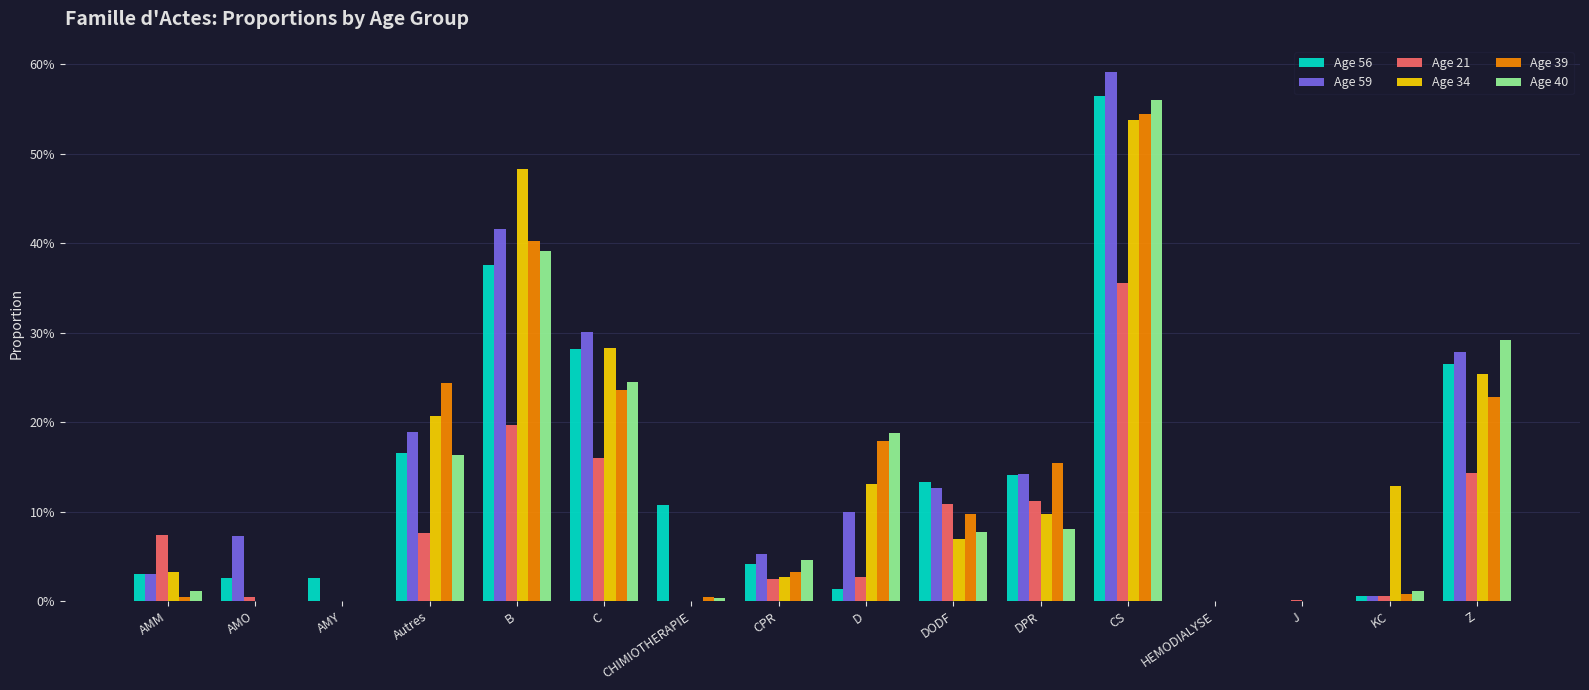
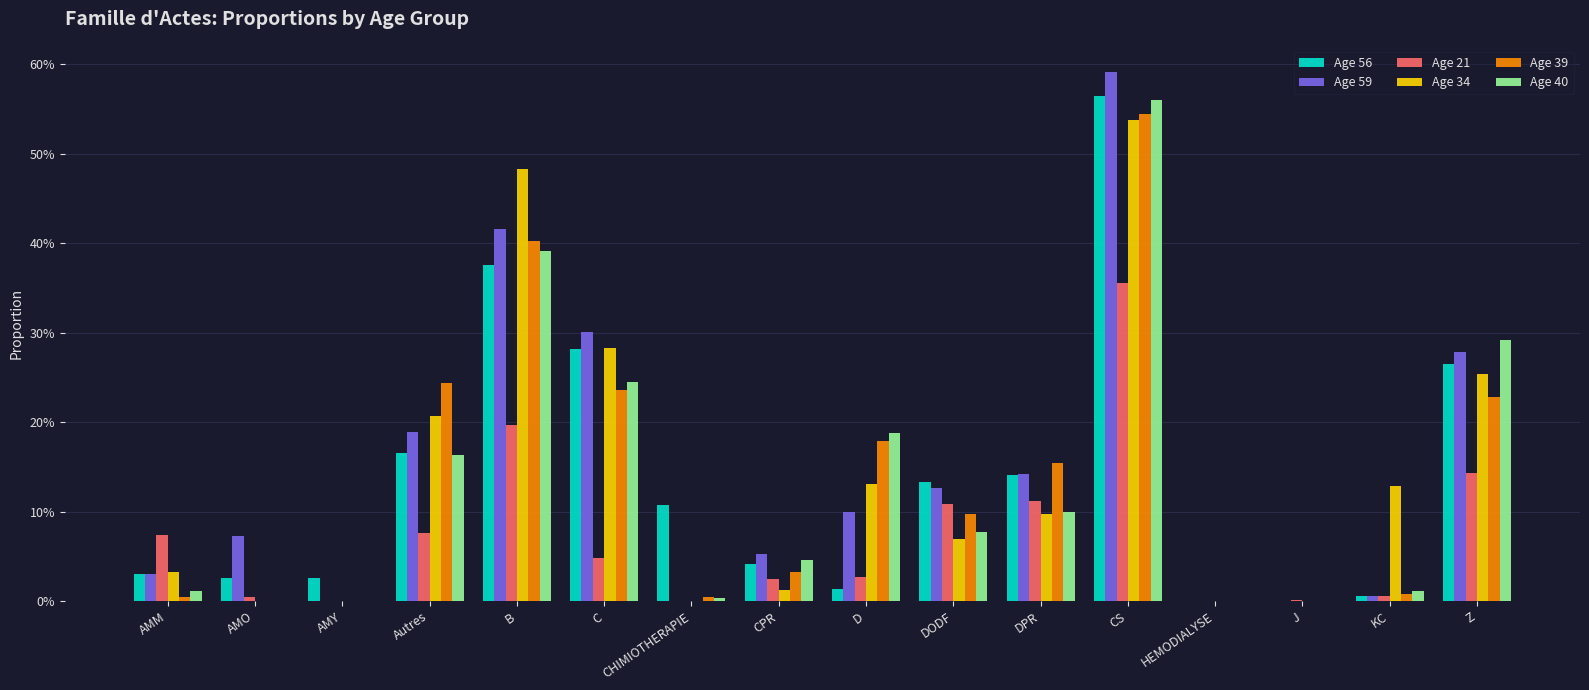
  {
    "Age 56": {
      "AMM": "3%",
      "AMO": "3%",
      "AMY": "3%",
      "Autres": "17%",
      "B": "38%",
      "C": "28%",
      "CHIMIOTHERAPIE": "11%",
      "CPR": "4%",
      "D": "1%",
      "DODF": "13%",
      "DPR": "14%",
      "CS": "56%",
      "HEMODIALYSE": "0%",
      "J": "0%",
      "KC": "1%",
      "Z": "26%"
    },
    "Age 59": {
      "AMM": "3%",
      "AMO": "7%",
      "AMY": "0%",
      "Autres": "19%",
      "B": "42%",
      "C": "30%",
      "CHIMIOTHERAPIE": "0%",
      "CPR": "5%",
      "D": "10%",
      "DODF": "13%",
      "DPR": "14%",
      "CS": "59%",
      "HEMODIALYSE": "0%",
      "J": "0%",
      "KC": "1%",
      "Z": "28%"
    },
    "Age 21": {
      "AMM": "7%",
      "AMO": "0%",
      "AMY": "0%",
      "Autres": "8%",
      "B": "20%",
-     "C": "16%",
+     "C": "5%",
      "CHIMIOTHERAPIE": "0%",
      "CPR": "2%",
      "D": "3%",
      "DODF": "11%",
      "DPR": "11%",
      "CS": "36%",
      "HEMODIALYSE": "0%",
      "KC": "1%",
      "Z": "14%"
    },
    "Age 34": {
      "AMM": "3%",
      "AMO": "0%",
      "AMY": "0%",
      "Autres": "21%",
      "B": "48%",
      "C": "28%",
      "CHIMIOTHERAPIE": "0%",
-     "CPR": "3%",
+     "CPR": "1%",
      "D": "13%",
      "DODF": "7%",
      "DPR": "10%",
      "CS": "54%",
      "HEMODIALYSE": "0%",
      "J": "0%",
      "KC": "13%",
      "Z": "25%"
    },
    "Age 39": {
      "AMM": "0%",
      "AMO": "0%",
      "AMY": "0%",
      "Autres": "24%",
      "B": "40%",
      "C": "24%",
      "CHIMIOTHERAPIE": "0%",
      "CPR": "3%",
      "D": "18%",
      "DODF": "10%",
      "DPR": "15%",
      "CS": "54%",
      "HEMODIALYSE": "0%",
      "J": "0%",
      "KC": "1%",
      "Z": "23%"
    },
    "Age 40": {
      "AMM": "1%",
      "AMO": "0%",
      "AMY": "0%",
      "Autres": "16%",
      "B": "39%",
      "C": "25%",
      "CHIMIOTHERAPIE": "0%",
      "CPR": "5%",
      "D": "19%",
      "DODF": "8%",
-     "DPR": "8%",
+     "DPR": "10%",
      "CS": "56%",
      "HEMODIALYSE": "0%",
      "J": "0%",
      "KC": "1%",
      "Z": "29%"
    }
  }
